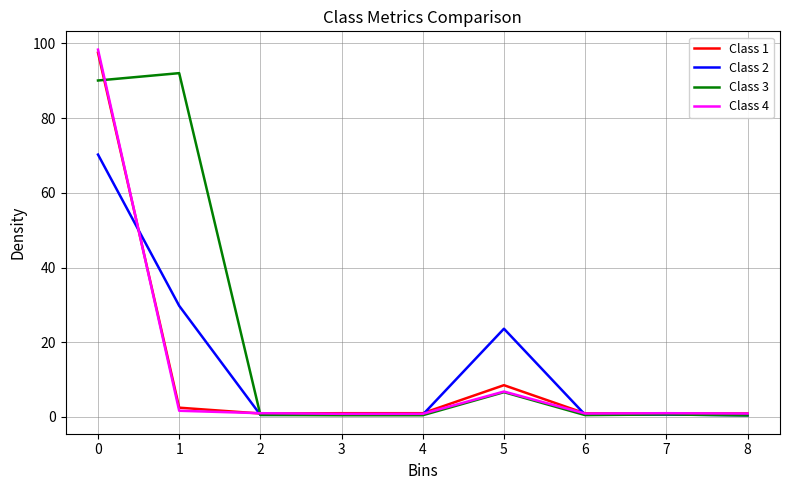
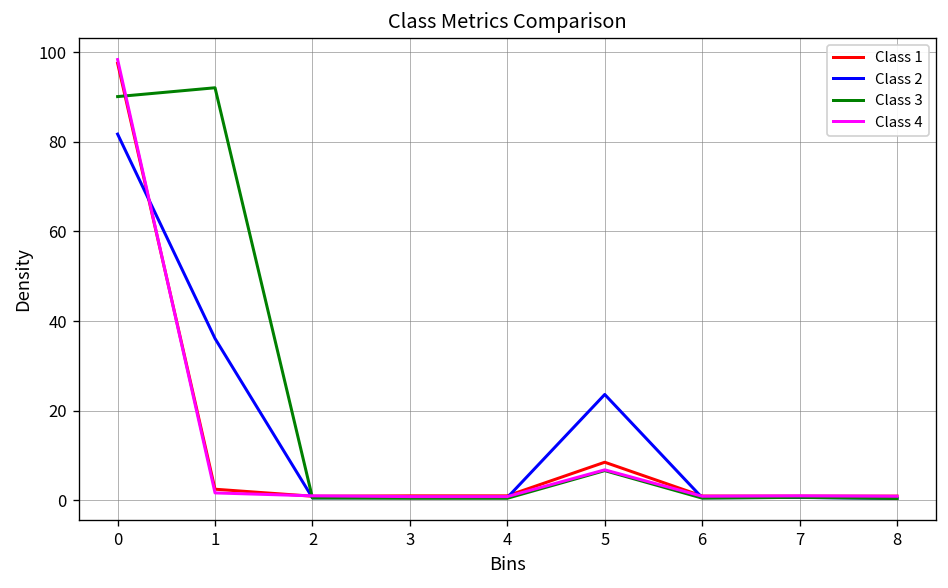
  {
    "Class 1": {
      "0": 98,
      "1": 2,
      "5": 9
    },
    "Class 2": {
-     "0": 70,
-     "1": 30,
+     "0": 82,
+     "1": 36,
      "5": 24
    },
    "Class 3": {
      "0": 90,
      "1": 92
    },
    "Class 4": {
      "0": 98,
      "1": 2
    }
  }
